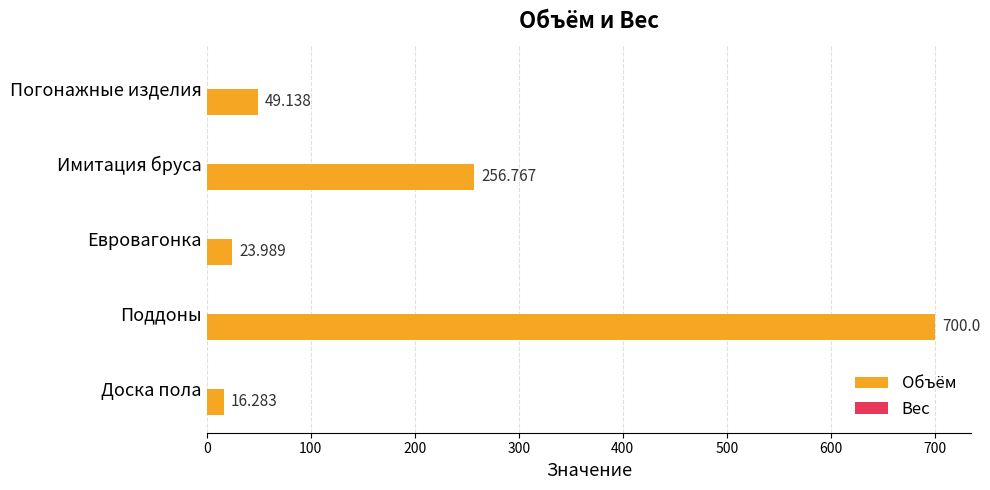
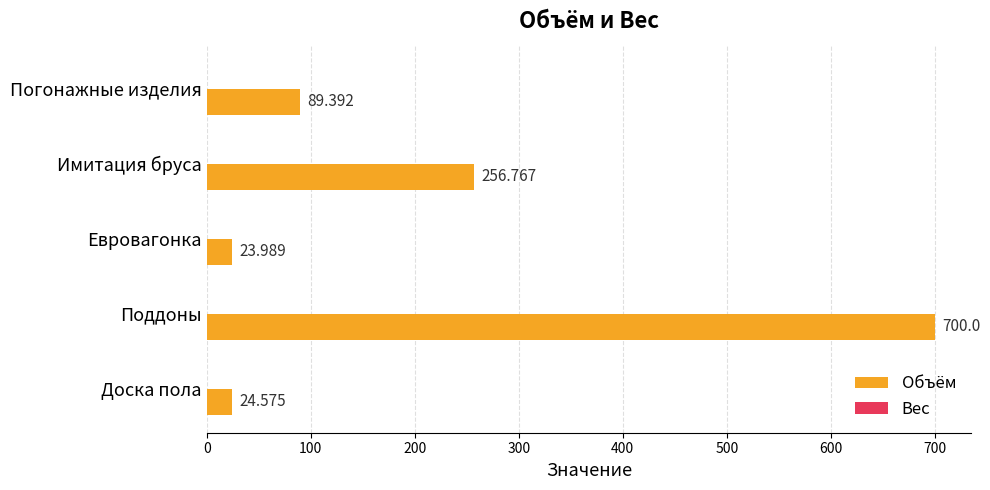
  {
    "Объём": {
-     "Погонажные изделия": 49.138,
+     "Погонажные изделия": 89.392,
      "Имитация бруса": 256.767,
      "Евровагонка": 23.989,
      "Поддоны": 700.0,
-     "Доска пола": 16.283
+     "Доска пола": 24.575
    },
    "Вес": {
      "Погонажные изделия": 0,
      "Имитация бруса": 0,
      "Евровагонка": 0,
      "Поддоны": 0,
      "Доска пола": 0
    }
  }
